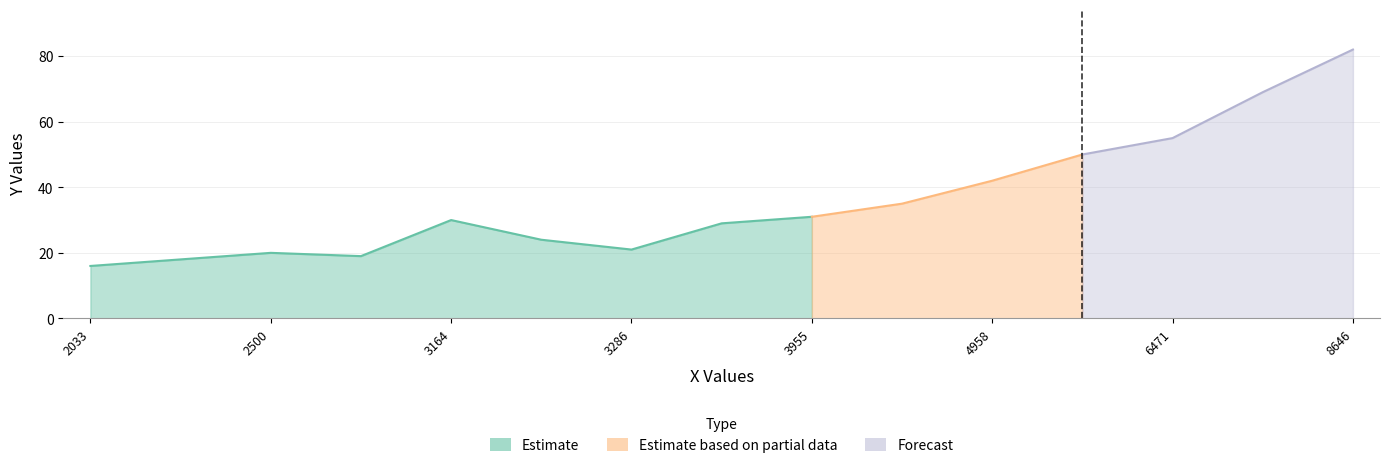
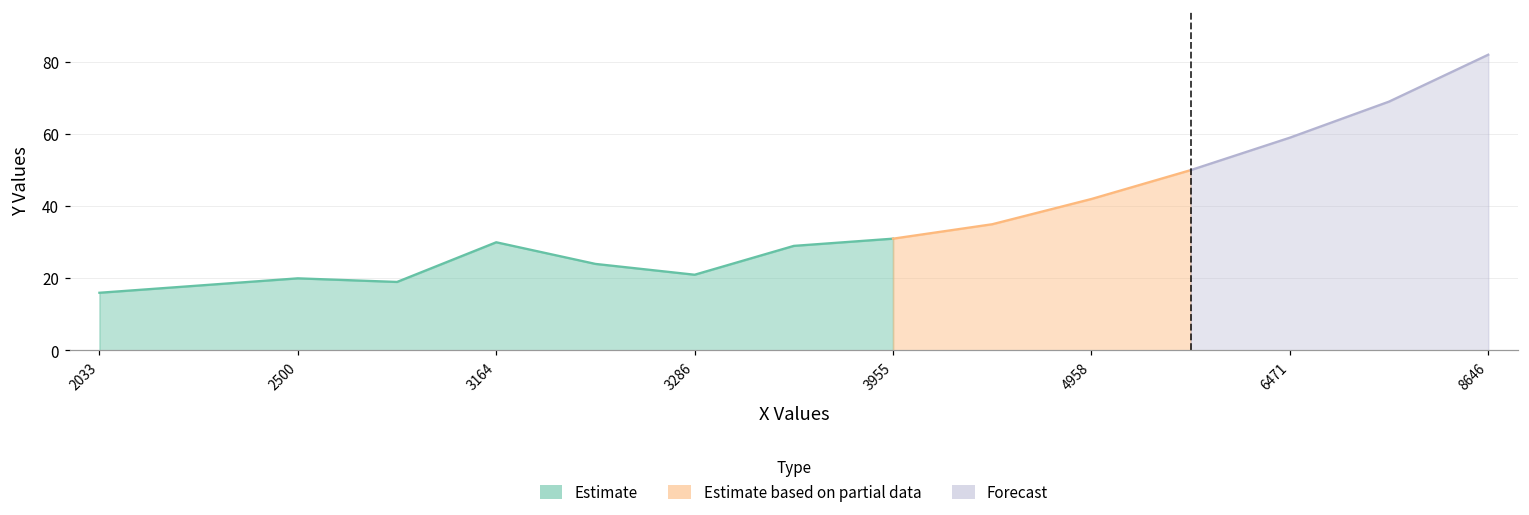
  {
    "Estimate": {
      "2033": 16,
      "2500": 20,
      "3164": 30,
      "3286": 21
    },
    "Estimate based on partial data": {
      "4958": 42
    },
    "Forecast": {
-     "6471": 55,
+     "6471": 59,
      "8646": 82
    }
  }
